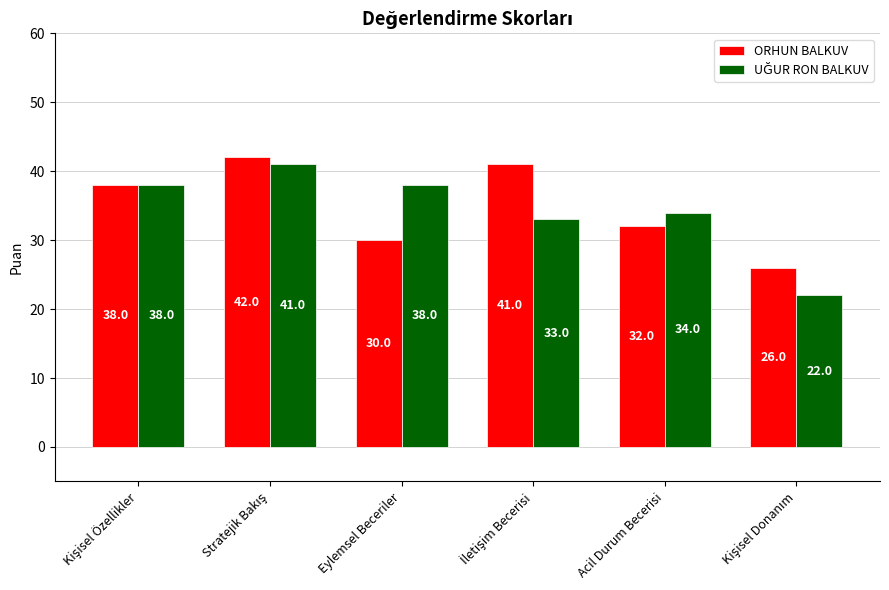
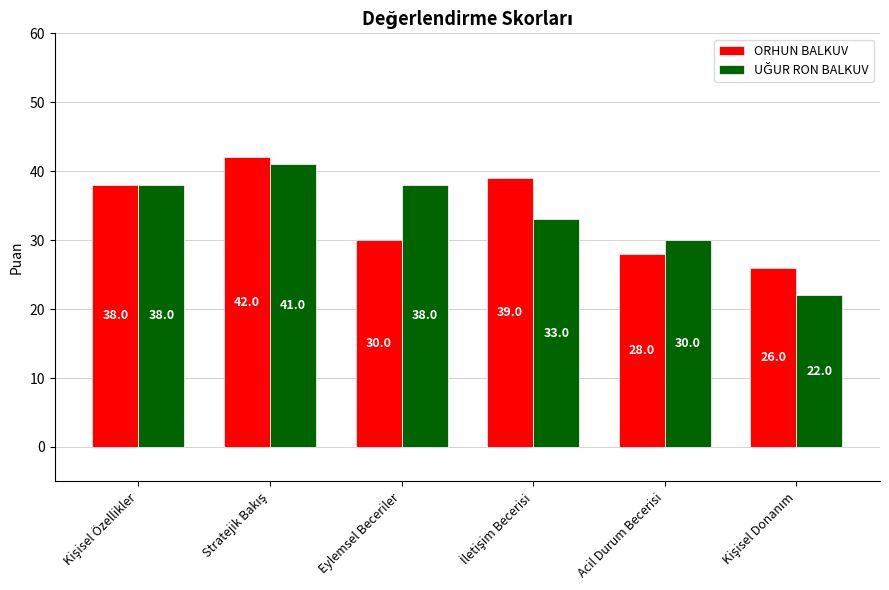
  {
    "ORHUN BALKUV": {
      "Kişisel Özellikler": 38.0,
      "Stratejik Bakış": 42.0,
      "Eylemsel Beceriler": 30.0,
-     "İletişim Becerisi": 41.0,
-     "Acil Durum Becerisi": 32.0,
+     "İletişim Becerisi": 39.0,
+     "Acil Durum Becerisi": 28.0,
      "Kişisel Donanım": 26.0
    },
    "UĞUR RON BALKUV": {
      "Kişisel Özellikler": 38.0,
      "Stratejik Bakış": 41.0,
      "Eylemsel Beceriler": 38.0,
      "İletişim Becerisi": 33.0,
-     "Acil Durum Becerisi": 34.0,
+     "Acil Durum Becerisi": 30.0,
      "Kişisel Donanım": 22.0
    }
  }
